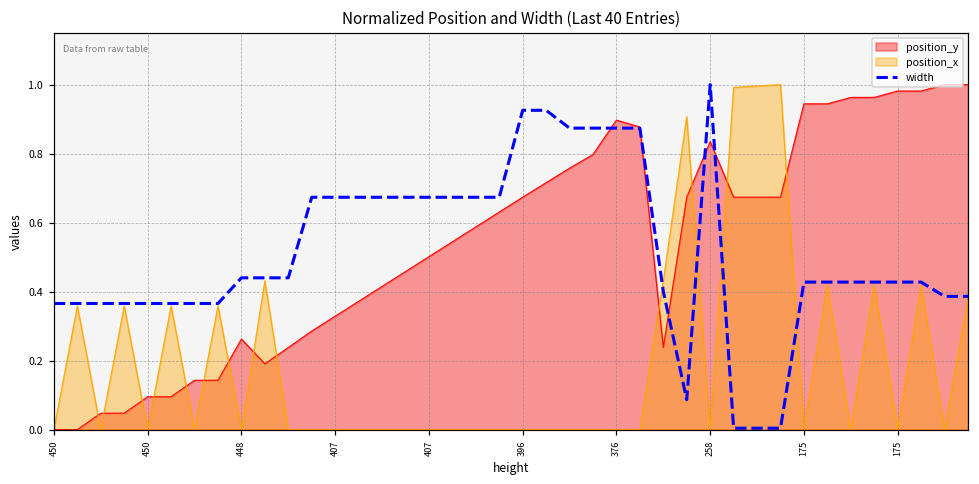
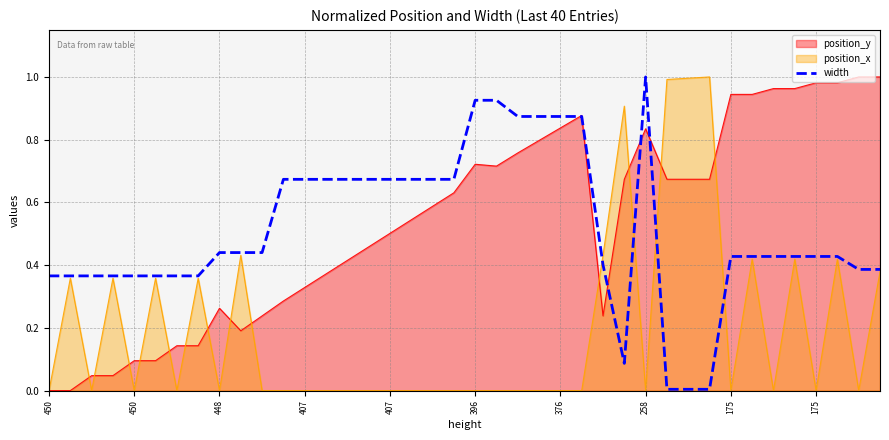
  {
    "position_y": {
      "448": 0.26,
-     "396": 0.67,
-     "376": 0.90,
+     "396": 0.72,
+     "376": 0.84,
      "258": 0.83
    },
    "position_x": {
      "448": 0.00,
      "396": 0.00,
      "376": 0.00,
      "258": 0.00
    },
    "width": {
      "448": 0.44,
      "396": 0.93,
      "376": 0.87,
      "258": 1.00
    }
  }
